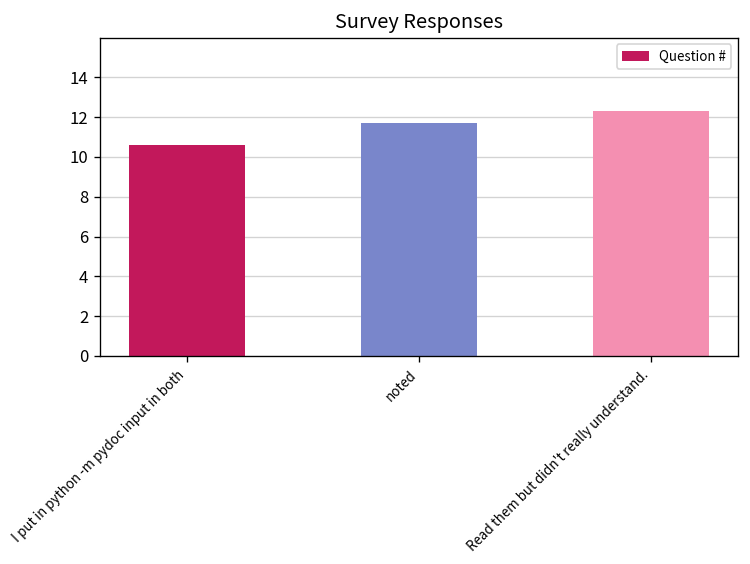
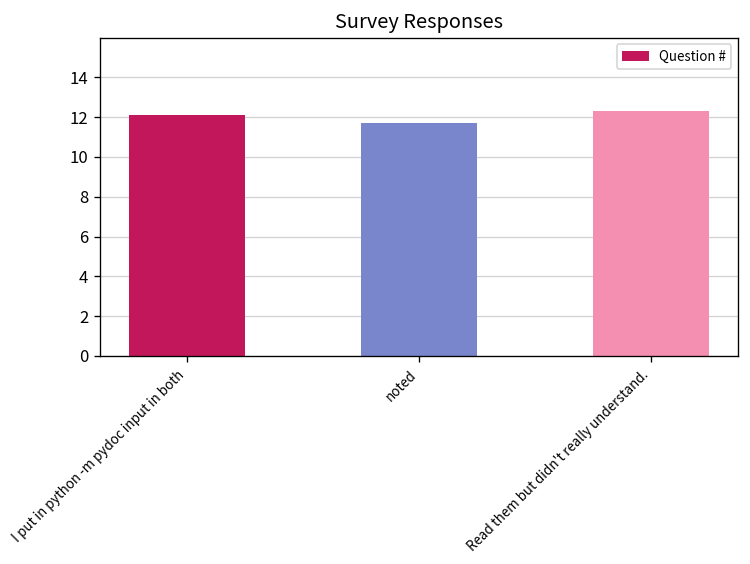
  {
-   "I put in python -m pydoc input in both": 10.6,
+   "I put in python -m pydoc input in both": 12.1,
    "noted": 11.7,
    "Read them but didn't really understand.": 12.3
  }
